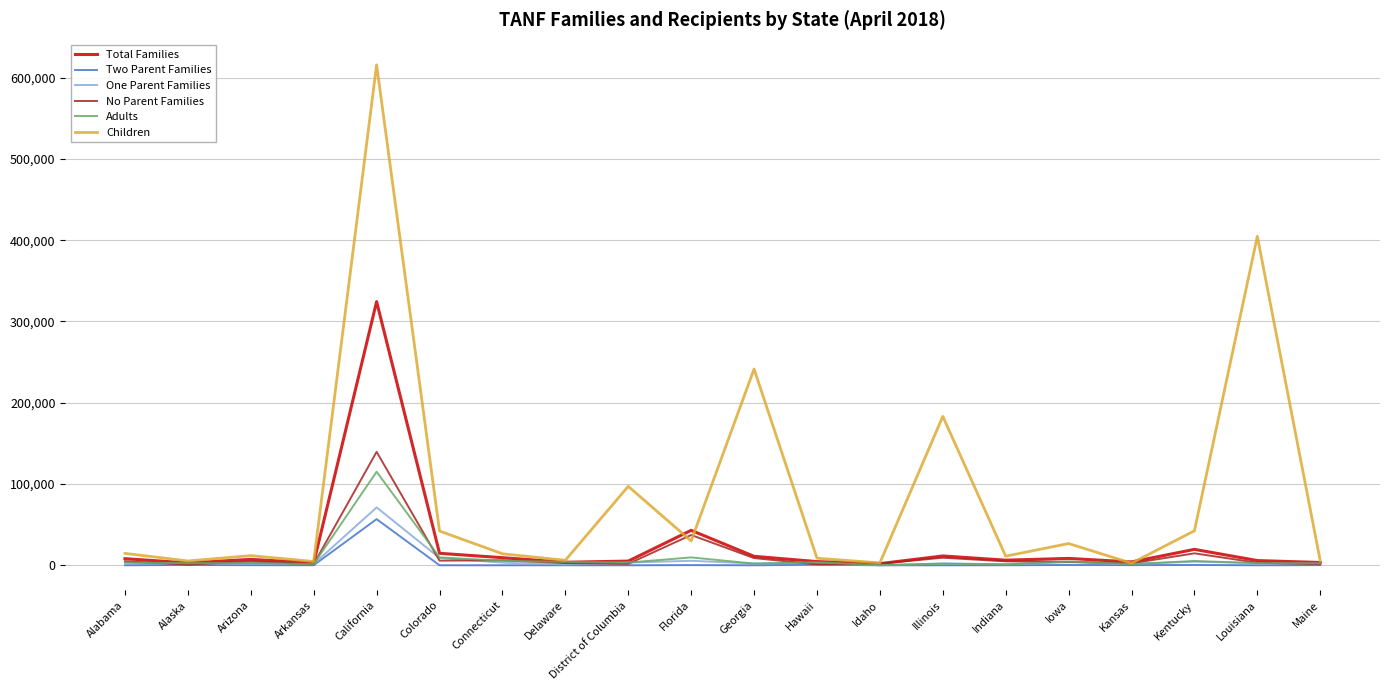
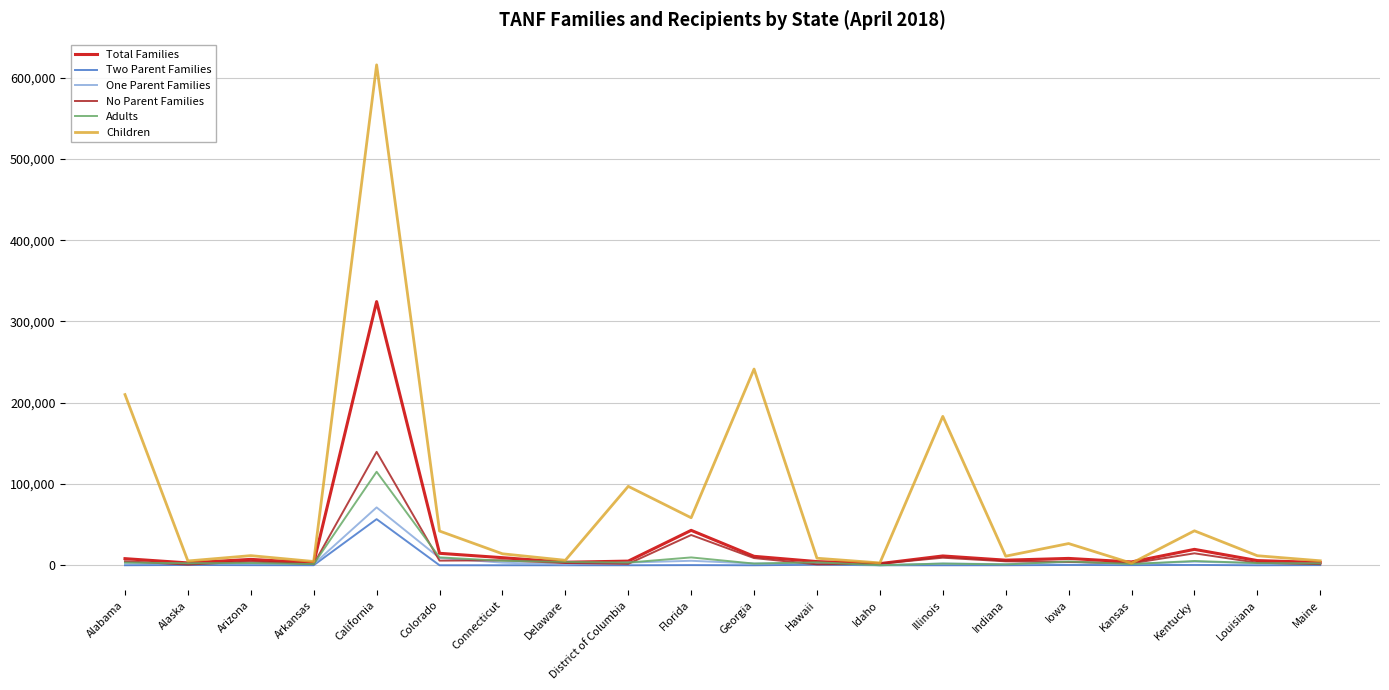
  {
    "Two Parent Families": {
      "California": "60,000",
      "Colorado": "0",
      "Connecticut": "0",
      "Florida": "0",
      "Iowa": "0",
      "Kentucky": "0"
    },
    "One Parent Families": {
      "California": "70,000",
      "Florida": "10,000"
    },
    "Adults": {
      "California": "120,000",
      "Florida": "10,000"
    },
    "Children": {
-     "Alabama": "10,000",
+     "Alabama": "210,000",
      "Arizona": "10,000",
      "California": "620,000",
      "Colorado": "40,000",
      "Connecticut": "10,000",
      "District of Columbia": "100,000",
-     "Florida": "30,000",
+     "Florida": "60,000",
      "Georgia": "240,000",
      "Hawaii": "10,000",
      "Illinois": "180,000",
      "Indiana": "10,000",
      "Iowa": "30,000",
      "Kentucky": "40,000",
-     "Louisiana": "400,000"
+     "Louisiana": "10,000"
    }
  }
